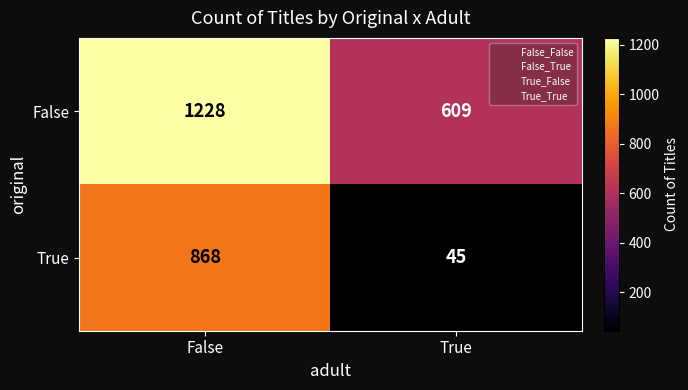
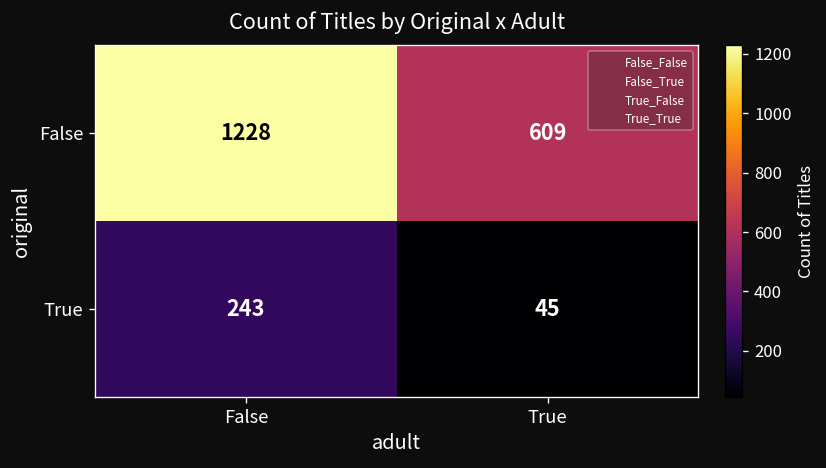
  {
    "False": {
      "False": 1228,
      "True": 609
    },
    "True": {
-     "False": 868,
+     "False": 243,
      "True": 45
    }
  }
